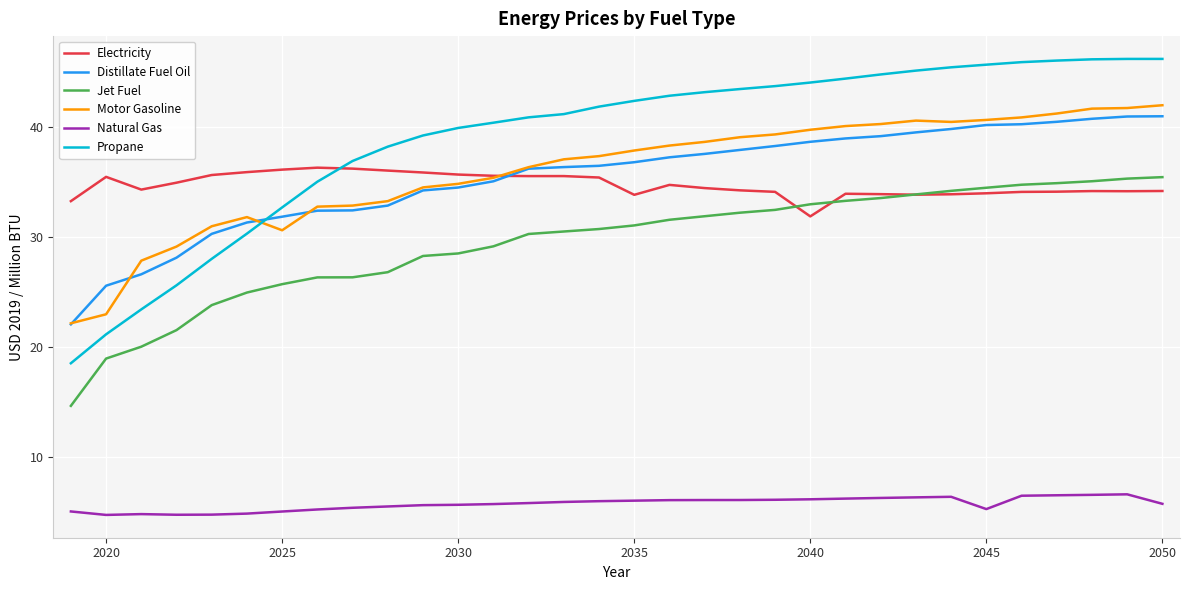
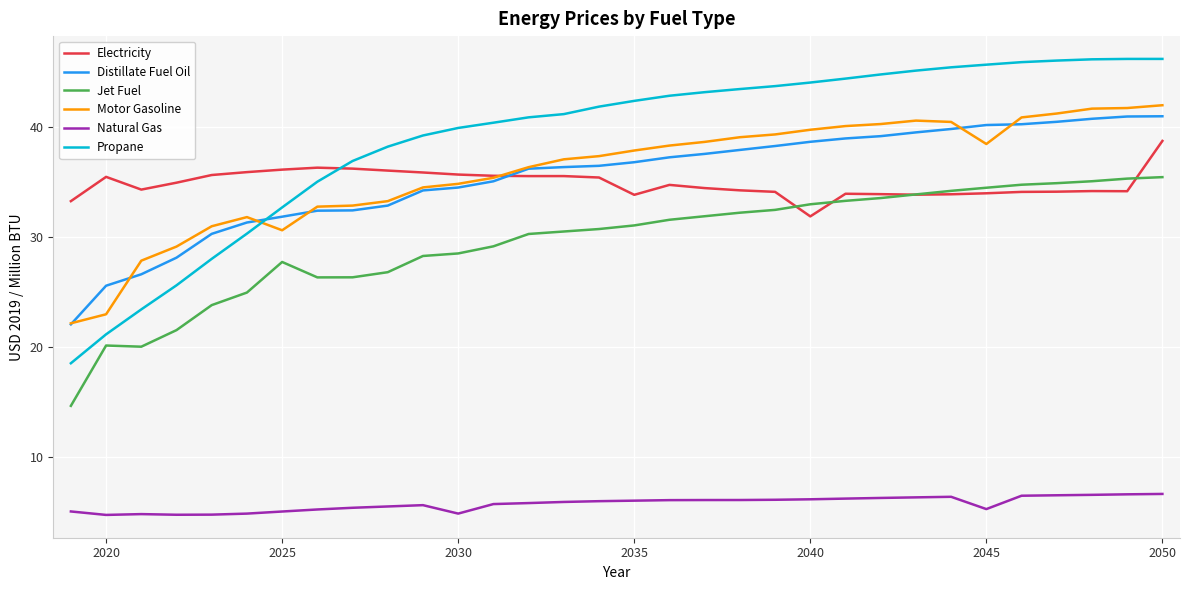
  {
    "Electricity": {
      "2020": 35.5,
      "2025": 36.1,
      "2030": 35.7,
      "2035": 33.8,
      "2040": 31.9,
      "2045": 34.0,
-     "2050": 34.2
+     "2050": 38.7
    },
    "Jet Fuel": {
-     "2020": 18.9,
-     "2025": 25.7,
+     "2020": 20.1,
+     "2025": 27.7,
      "2030": 28.5,
      "2035": 31.1,
      "2040": 33.0,
      "2045": 34.5,
      "2050": 35.5
    },
    "Motor Gasoline": {
      "2020": 23.0,
      "2025": 30.6,
      "2030": 34.8,
      "2035": 37.9,
      "2040": 39.8,
-     "2045": 40.7,
+     "2045": 38.5,
      "2050": 42.0
    },
    "Natural Gas": {
      "2020": 4.7,
      "2025": 5.0,
-     "2030": 5.6,
+     "2030": 4.8,
      "2035": 6.0,
      "2040": 6.1,
      "2045": 5.2,
-     "2050": 5.7
+     "2050": 6.6
    }
  }
